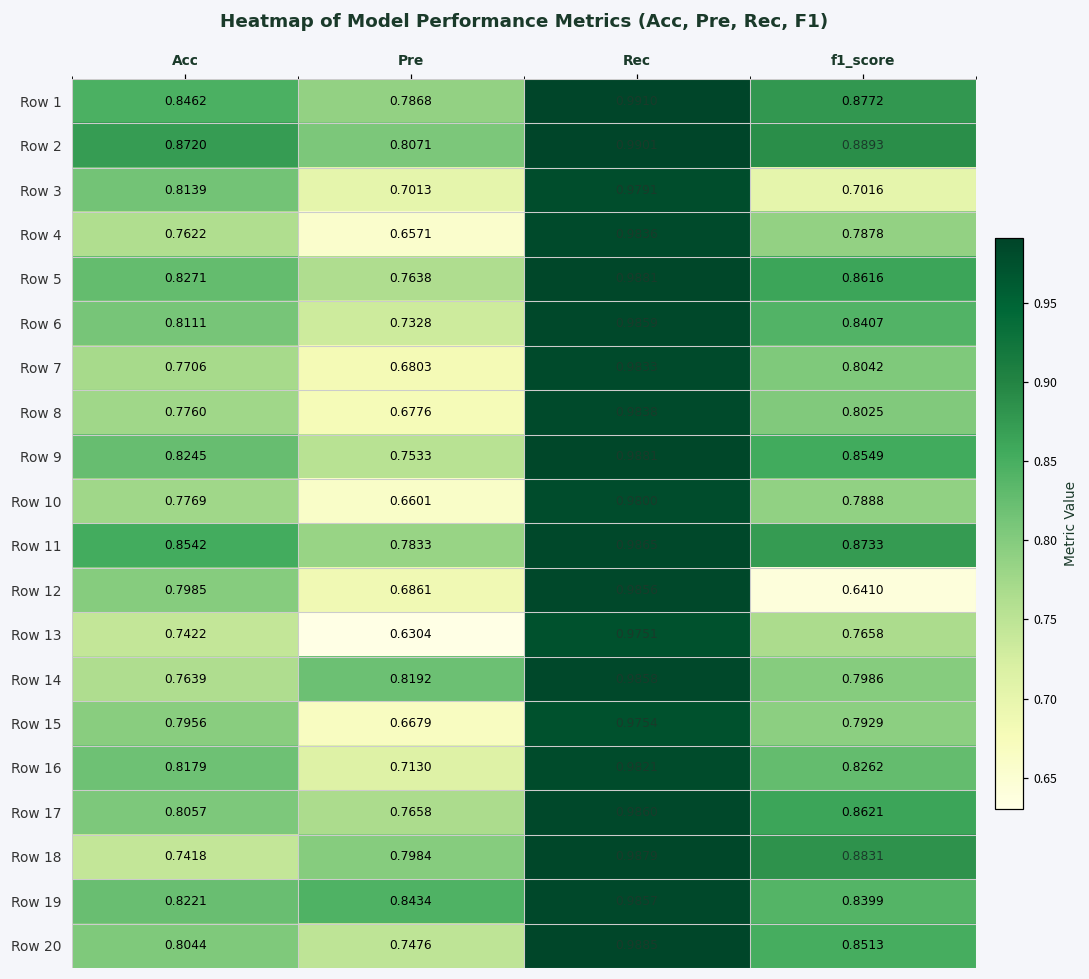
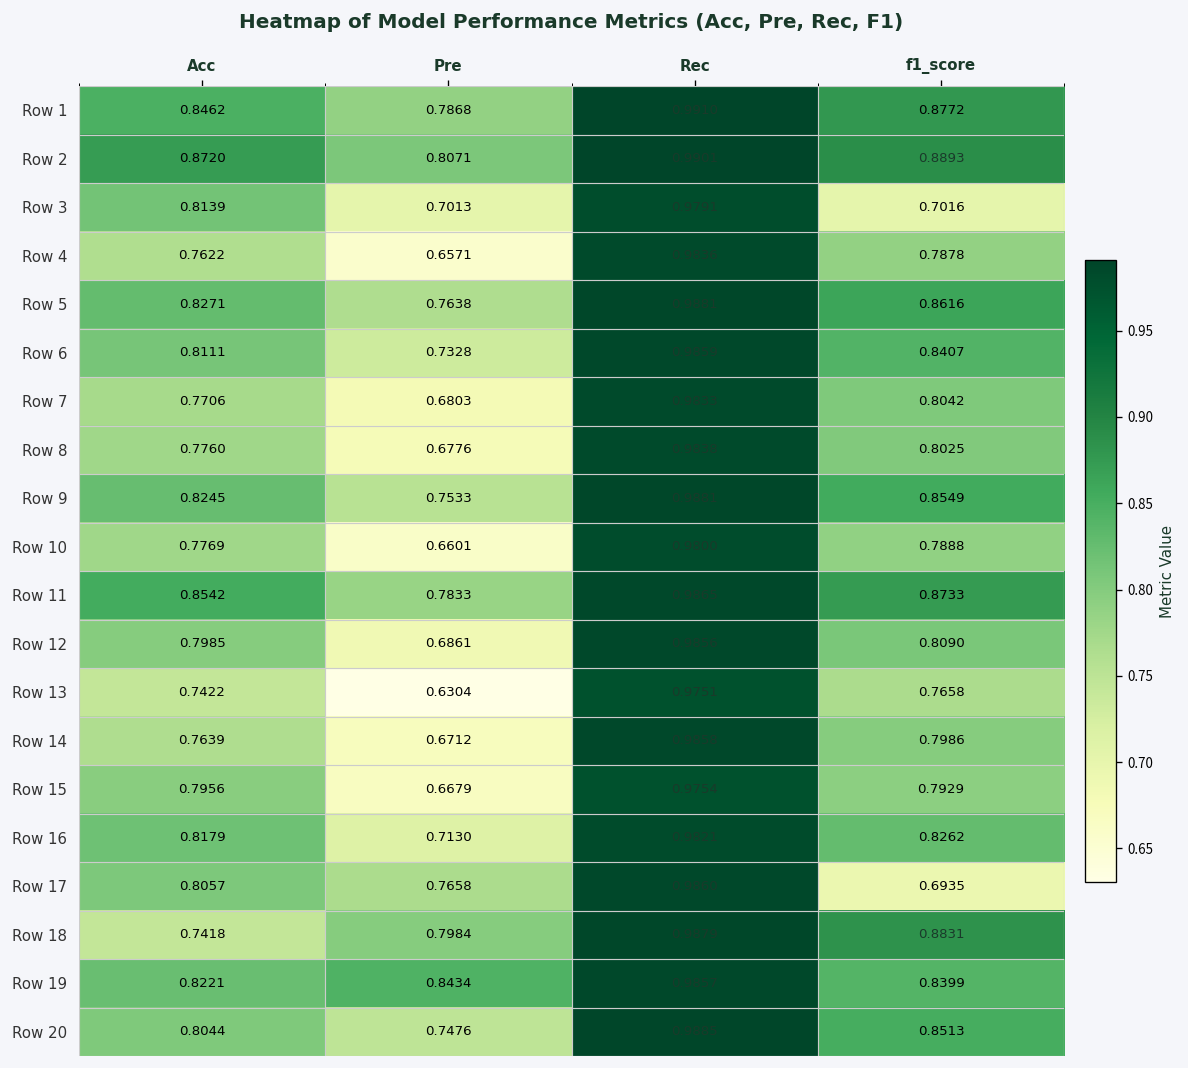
  {
    "Row 1": {
      "Acc": 0.8462,
      "Pre": 0.7868,
      "f1_score": 0.8772
    },
    "Row 2": {
      "Acc": 0.8720,
      "Pre": 0.8071,
      "f1_score": 0.8893
    },
    "Row 3": {
      "Acc": 0.8139,
      "Pre": 0.7013,
      "f1_score": 0.7016
    },
    "Row 4": {
      "Acc": 0.7622,
      "Pre": 0.6571,
      "f1_score": 0.7878
    },
    "Row 5": {
      "Acc": 0.8271,
      "Pre": 0.7638,
      "f1_score": 0.8616
    },
    "Row 6": {
      "Acc": 0.8111,
      "Pre": 0.7328,
      "f1_score": 0.8407
    },
    "Row 7": {
      "Acc": 0.7706,
      "Pre": 0.6803,
      "f1_score": 0.8042
    },
    "Row 8": {
      "Acc": 0.7760,
      "Pre": 0.6776,
      "f1_score": 0.8025
    },
    "Row 9": {
      "Acc": 0.8245,
      "Pre": 0.7533,
      "f1_score": 0.8549
    },
    "Row 10": {
      "Acc": 0.7769,
      "Pre": 0.6601,
      "f1_score": 0.7888
    },
    "Row 11": {
      "Acc": 0.8542,
      "Pre": 0.7833,
      "f1_score": 0.8733
    },
    "Row 12": {
      "Acc": 0.7985,
      "Pre": 0.6861,
-     "f1_score": 0.6410
+     "f1_score": 0.8090
    },
    "Row 13": {
      "Acc": 0.7422,
      "Pre": 0.6304,
      "f1_score": 0.7658
    },
    "Row 14": {
      "Acc": 0.7639,
-     "Pre": 0.8192,
+     "Pre": 0.6712,
      "f1_score": 0.7986
    },
    "Row 15": {
      "Acc": 0.7956,
      "Pre": 0.6679,
      "f1_score": 0.7929
    },
    "Row 16": {
      "Acc": 0.8179,
      "Pre": 0.7130,
      "f1_score": 0.8262
    },
    "Row 17": {
      "Acc": 0.8057,
      "Pre": 0.7658,
-     "f1_score": 0.8621
+     "f1_score": 0.6935
    },
    "Row 18": {
      "Acc": 0.7418,
      "Pre": 0.7984,
      "f1_score": 0.8831
    },
    "Row 19": {
      "Acc": 0.8221,
      "Pre": 0.8434,
      "f1_score": 0.8399
    },
    "Row 20": {
      "Acc": 0.8044,
      "Pre": 0.7476,
      "f1_score": 0.8513
    }
  }
